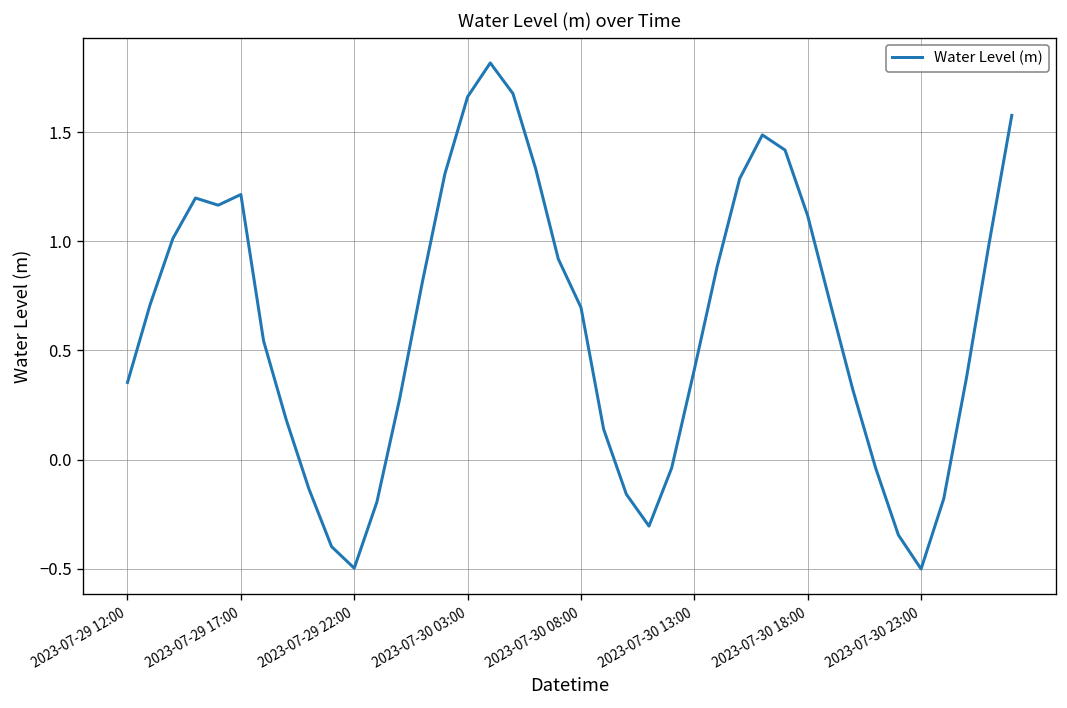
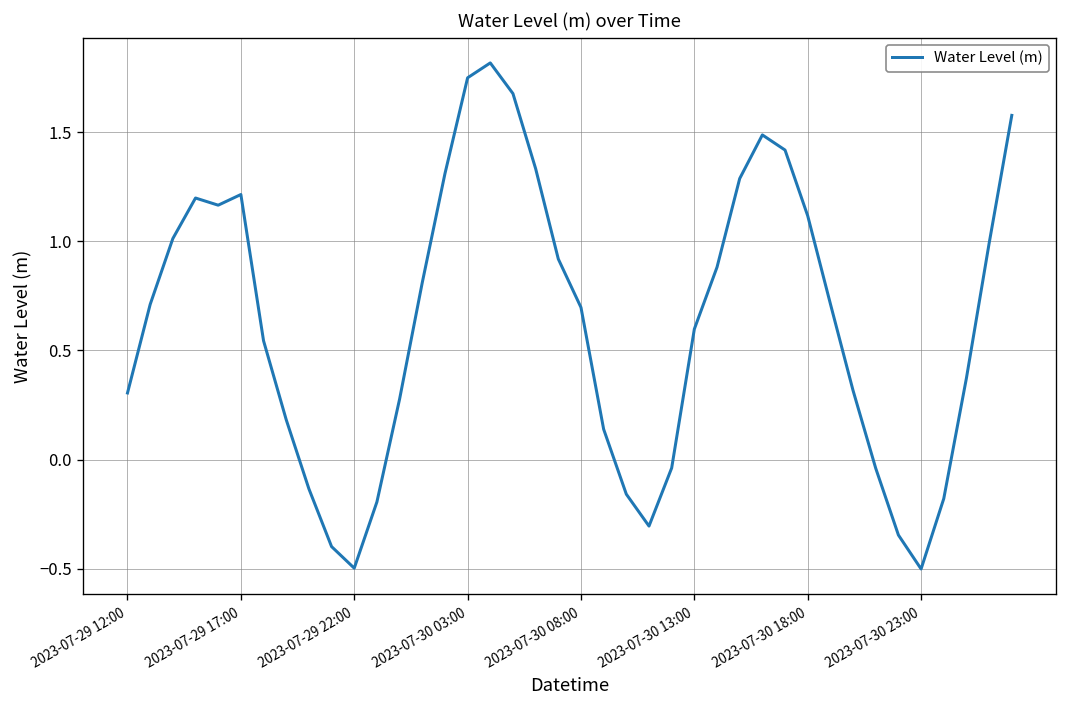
  {
-   "2023-07-29 12:00": 0.35,
+   "2023-07-29 12:00": 0.30,
    "2023-07-29 17:00": 1.21,
    "2023-07-29 22:00": -0.50,
-   "2023-07-30 03:00": 1.66,
+   "2023-07-30 03:00": 1.75,
    "2023-07-30 08:00": 0.70,
-   "2023-07-30 13:00": 0.41,
+   "2023-07-30 13:00": 0.60,
    "2023-07-30 18:00": 1.12,
    "2023-07-30 23:00": -0.50
  }
